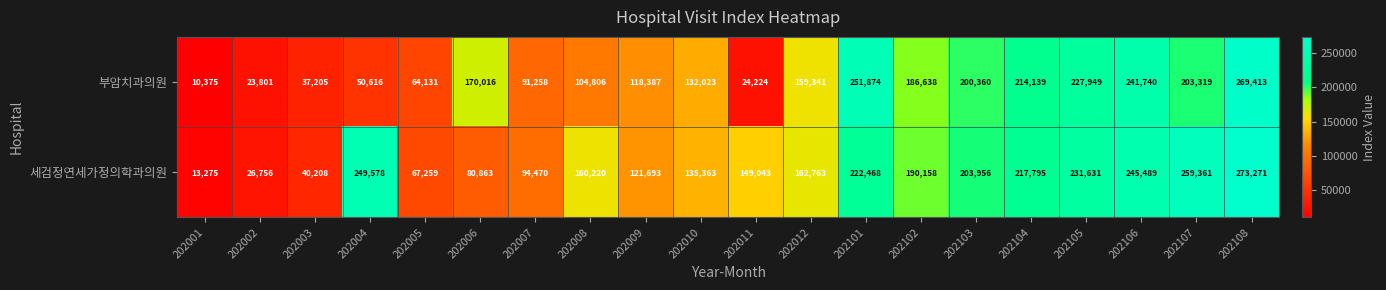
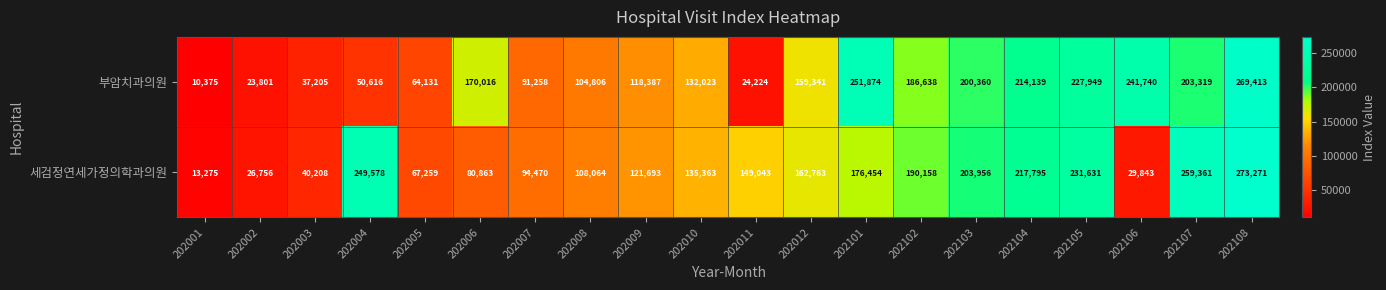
  {
    "부암치과의원": {
      "202001": "10,375",
      "202002": "23,801",
      "202003": "37,205",
      "202004": "50,616",
      "202005": "64,131",
      "202006": "170,016",
      "202007": "91,258",
      "202008": "104,806",
      "202009": "118,387",
      "202010": "132,023",
      "202011": "24,224",
      "202012": "159,341",
      "202101": "251,874",
      "202102": "186,638",
      "202103": "200,360",
      "202104": "214,139",
      "202105": "227,949",
      "202106": "241,740",
      "202107": "203,319",
      "202108": "269,413"
    },
    "세검정연세가정의학과의원": {
      "202001": "13,275",
      "202002": "26,756",
      "202003": "40,208",
      "202004": "249,578",
      "202005": "67,259",
      "202006": "80,863",
      "202007": "94,470",
-     "202008": "160,220",
+     "202008": "108,064",
      "202009": "121,693",
      "202010": "135,363",
      "202011": "149,043",
      "202012": "162,763",
-     "202101": "222,468",
+     "202101": "176,454",
      "202102": "190,158",
      "202103": "203,956",
      "202104": "217,795",
      "202105": "231,631",
-     "202106": "245,489",
+     "202106": "29,843",
      "202107": "259,361",
      "202108": "273,271"
    }
  }
